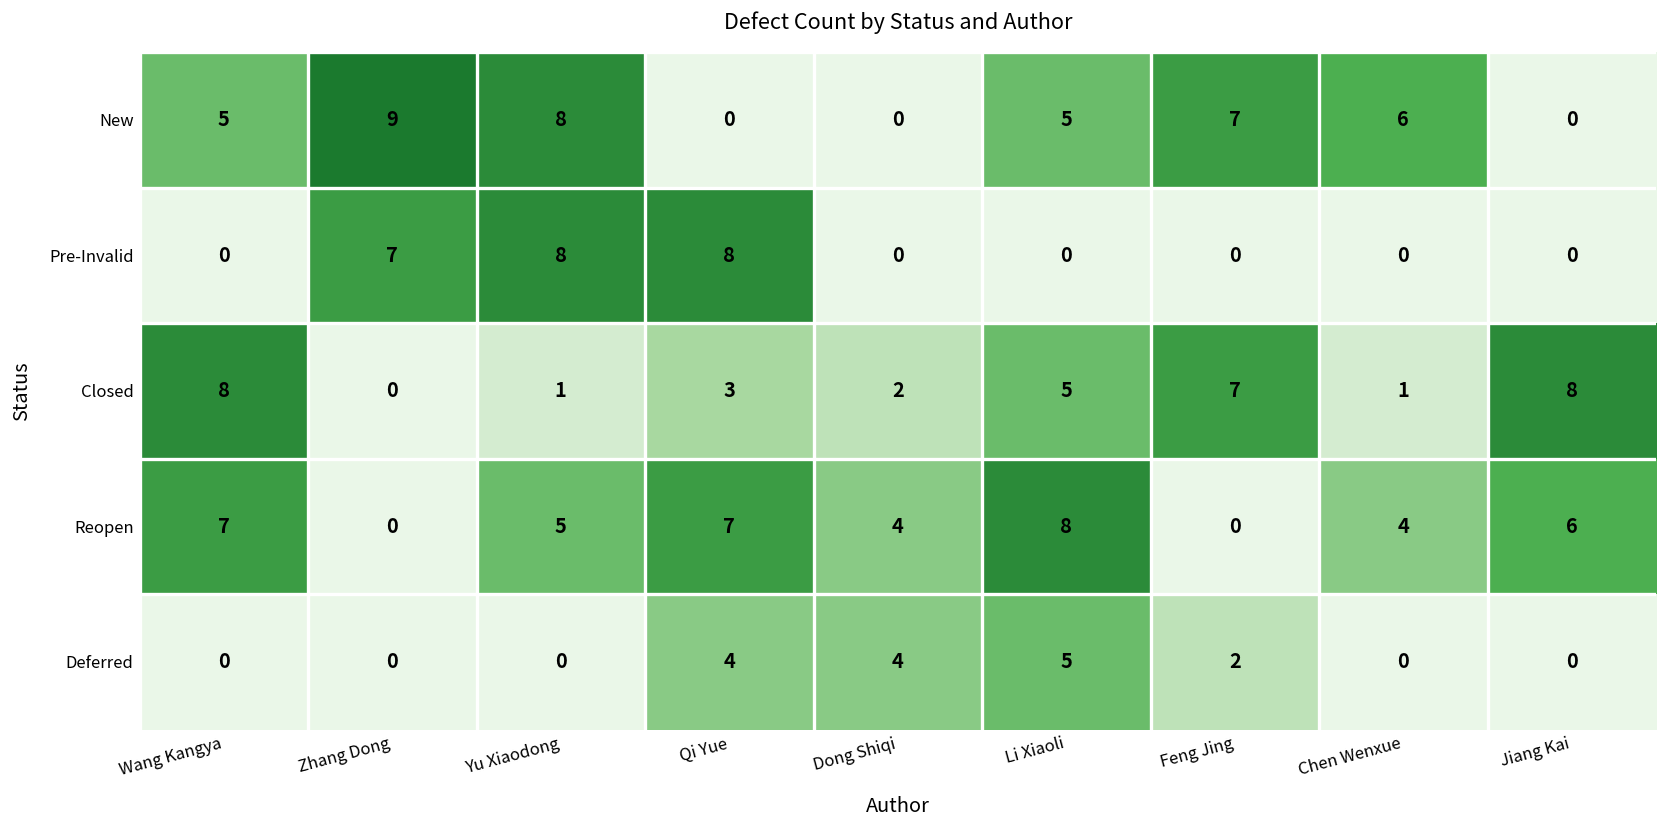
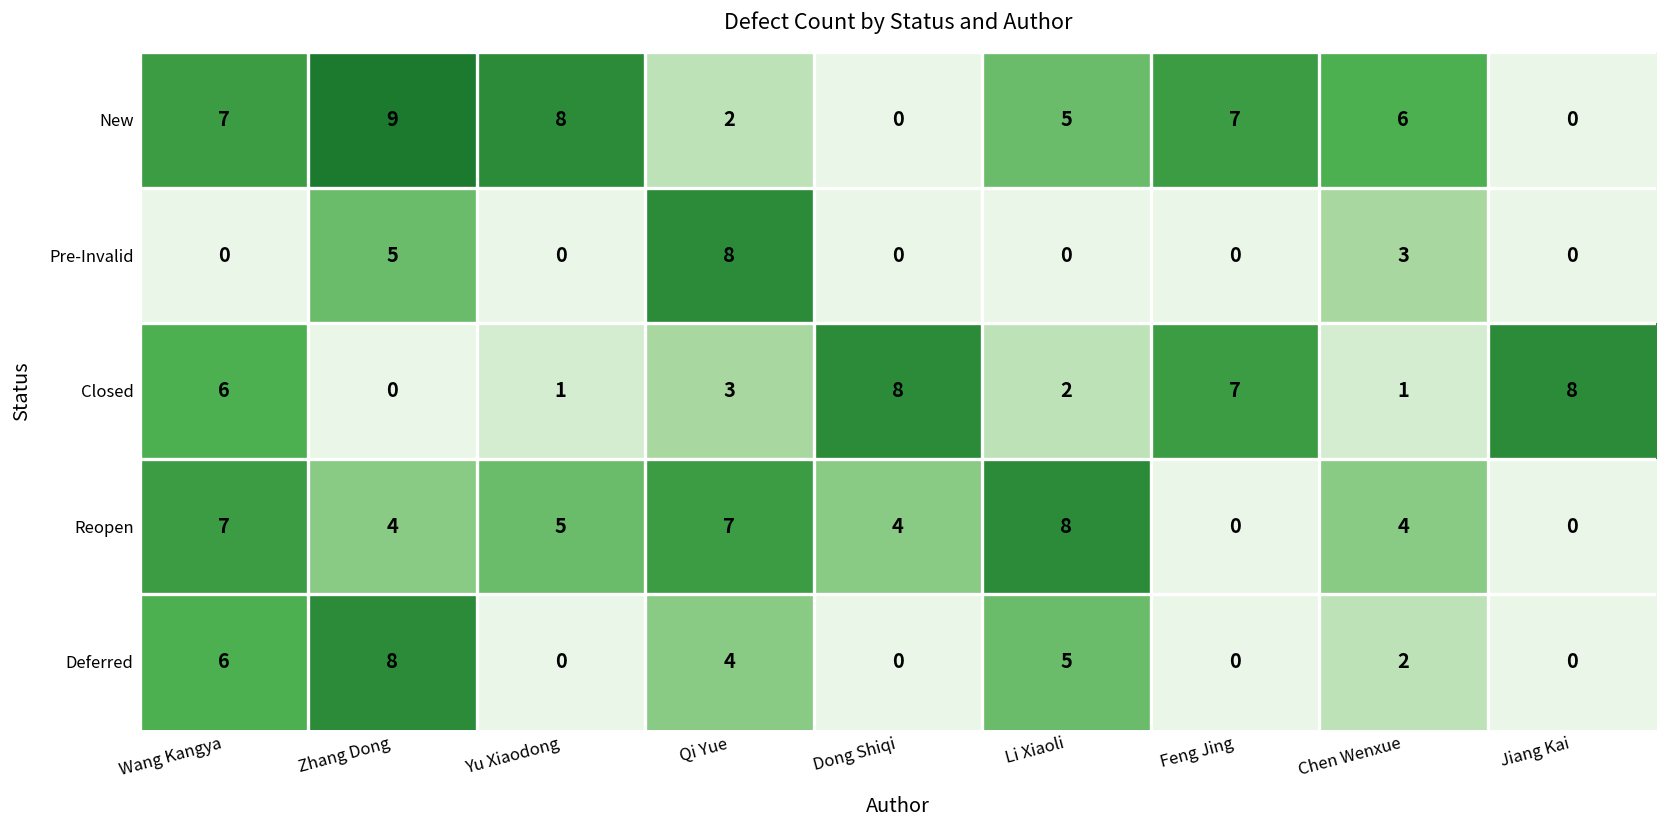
  {
    "New": {
-     "Wang Kangya": 5,
+     "Wang Kangya": 7,
      "Zhang Dong": 9,
      "Yu Xiaodong": 8,
-     "Qi Yue": 0,
+     "Qi Yue": 2,
      "Dong Shiqi": 0,
      "Li Xiaoli": 5,
      "Feng Jing": 7,
      "Chen Wenxue": 6,
      "Jiang Kai": 0
    },
    "Pre-Invalid": {
      "Wang Kangya": 0,
-     "Zhang Dong": 7,
-     "Yu Xiaodong": 8,
+     "Zhang Dong": 5,
+     "Yu Xiaodong": 0,
      "Qi Yue": 8,
      "Dong Shiqi": 0,
      "Li Xiaoli": 0,
      "Feng Jing": 0,
-     "Chen Wenxue": 0,
+     "Chen Wenxue": 3,
      "Jiang Kai": 0
    },
    "Closed": {
-     "Wang Kangya": 8,
+     "Wang Kangya": 6,
      "Zhang Dong": 0,
      "Yu Xiaodong": 1,
      "Qi Yue": 3,
-     "Dong Shiqi": 2,
-     "Li Xiaoli": 5,
+     "Dong Shiqi": 8,
+     "Li Xiaoli": 2,
      "Feng Jing": 7,
      "Chen Wenxue": 1,
      "Jiang Kai": 8
    },
    "Reopen": {
      "Wang Kangya": 7,
-     "Zhang Dong": 0,
+     "Zhang Dong": 4,
      "Yu Xiaodong": 5,
      "Qi Yue": 7,
      "Dong Shiqi": 4,
      "Li Xiaoli": 8,
      "Feng Jing": 0,
      "Chen Wenxue": 4,
-     "Jiang Kai": 6
+     "Jiang Kai": 0
    },
    "Deferred": {
-     "Wang Kangya": 0,
-     "Zhang Dong": 0,
+     "Wang Kangya": 6,
+     "Zhang Dong": 8,
      "Yu Xiaodong": 0,
      "Qi Yue": 4,
-     "Dong Shiqi": 4,
+     "Dong Shiqi": 0,
      "Li Xiaoli": 5,
-     "Feng Jing": 2,
-     "Chen Wenxue": 0,
+     "Feng Jing": 0,
+     "Chen Wenxue": 2,
      "Jiang Kai": 0
    }
  }
